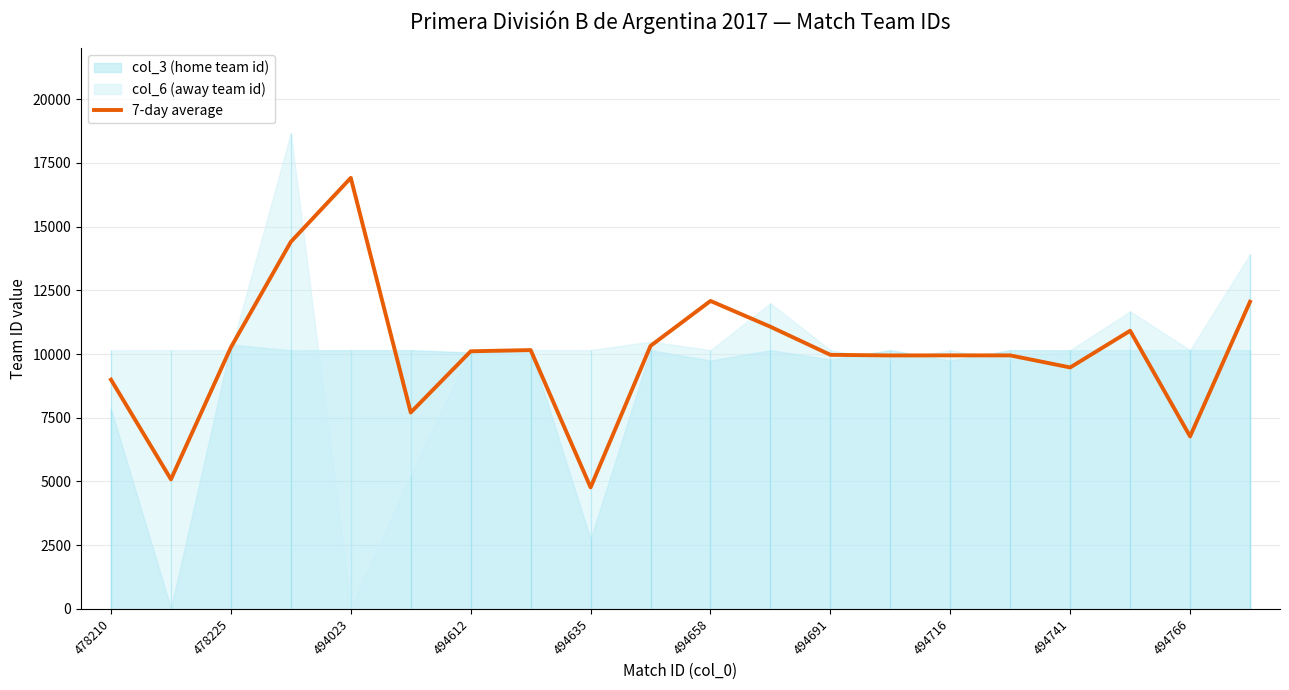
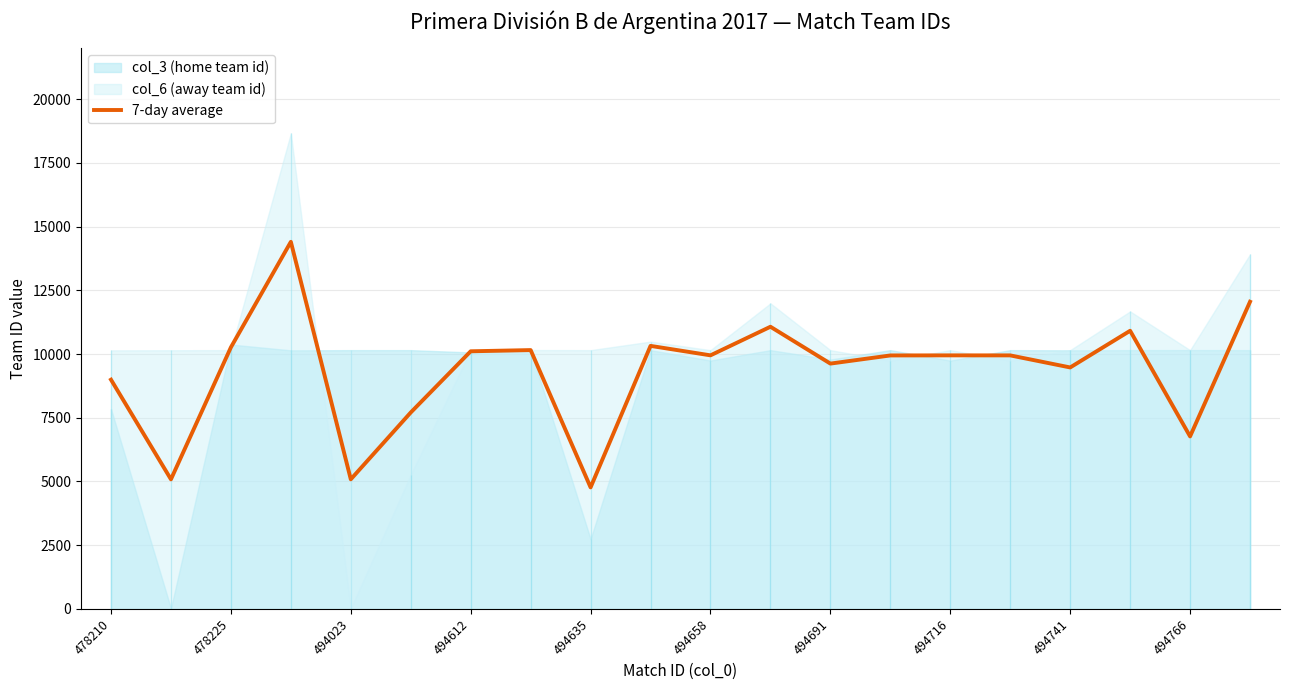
  {
    "7-day average": {
      "478210": 9000,
      "478225": 10300,
-     "494023": 16900,
+     "494023": 5100,
      "494635": 4800,
-     "494658": 12100,
-     "494691": 10000,
+     "494658": 10000,
+     "494691": 9600,
      "494716": 9900,
      "494741": 9500,
      "494766": 6800
    }
  }
